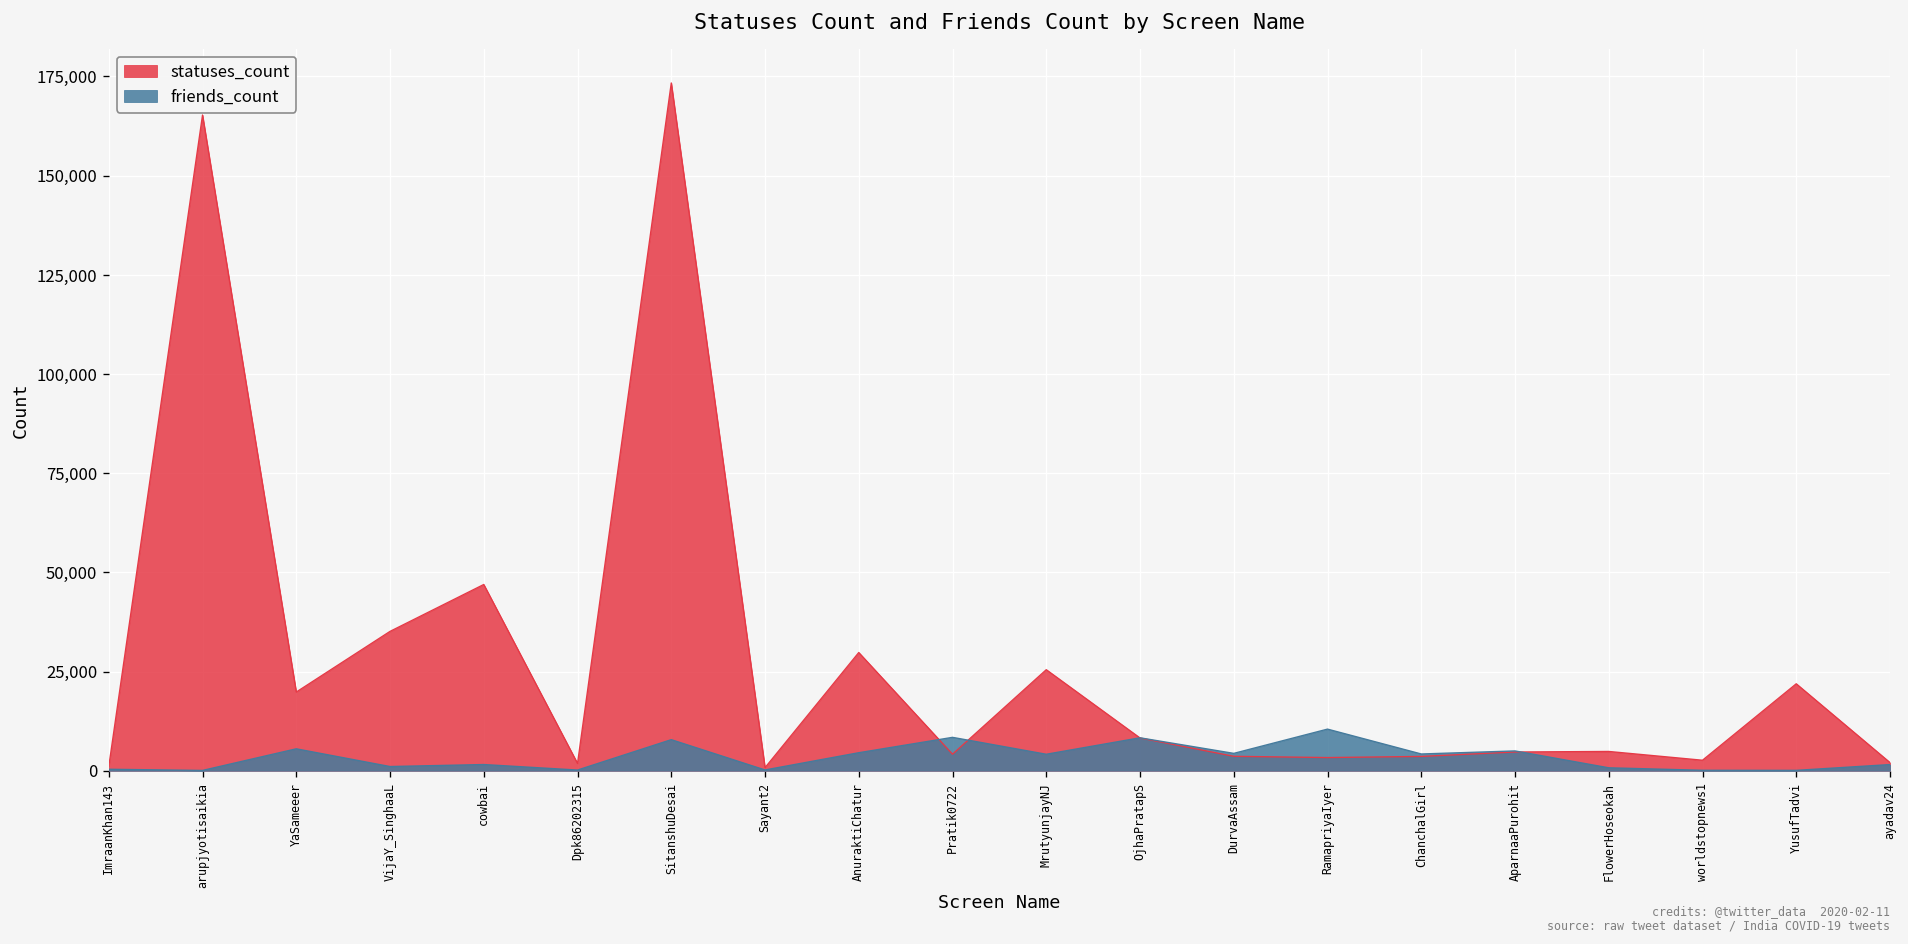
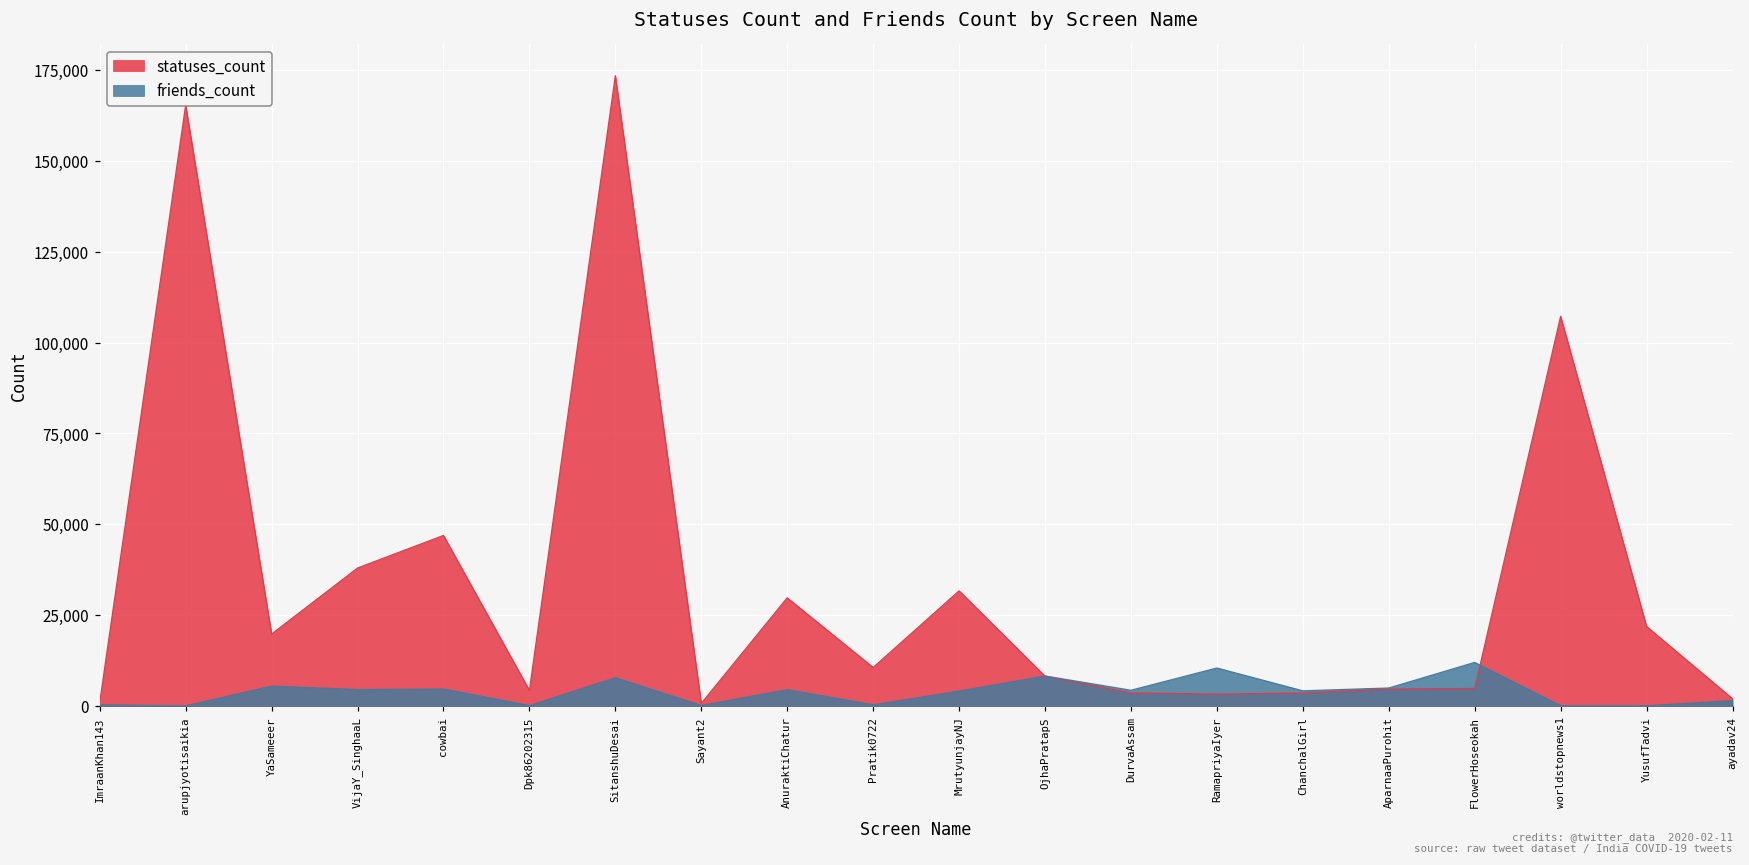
  {
    "statuses_count": {
      "arupjyotisaikia": "165,000",
      "YaSameeer": "20,000",
-     "VijaY_SinghaaL": "35,000",
+     "VijaY_SinghaaL": "38,000",
      "cowbai": "47,000",
-     "Dpk86202315": "2,000",
+     "Dpk86202315": "4,000",
      "SitanshuDesai": "173,000",
      "AnuraktiChatur": "30,000",
-     "Pratik0722": "4,000",
-     "MrutyunjayNJ": "25,000",
+     "Pratik0722": "11,000",
+     "MrutyunjayNJ": "32,000",
      "RamapriyaIyer": "3,000",
      "FlowerHoseokah": "5,000",
-     "worldstopnews1": "3,000",
+     "worldstopnews1": "107,000",
      "YusufTadvi": "22,000"
    },
    "friends_count": {
      "arupjyotisaikia": "0",
      "YaSameeer": "6,000",
-     "VijaY_SinghaaL": "1,000",
-     "cowbai": "2,000",
+     "VijaY_SinghaaL": "5,000",
+     "cowbai": "5,000",
      "Dpk86202315": "0",
      "SitanshuDesai": "8,000",
      "AnuraktiChatur": "5,000",
-     "Pratik0722": "8,000",
+     "Pratik0722": "0",
      "MrutyunjayNJ": "4,000",
      "RamapriyaIyer": "10,000",
-     "FlowerHoseokah": "1,000",
+     "FlowerHoseokah": "12,000",
      "worldstopnews1": "0",
      "YusufTadvi": "0"
    }
  }
